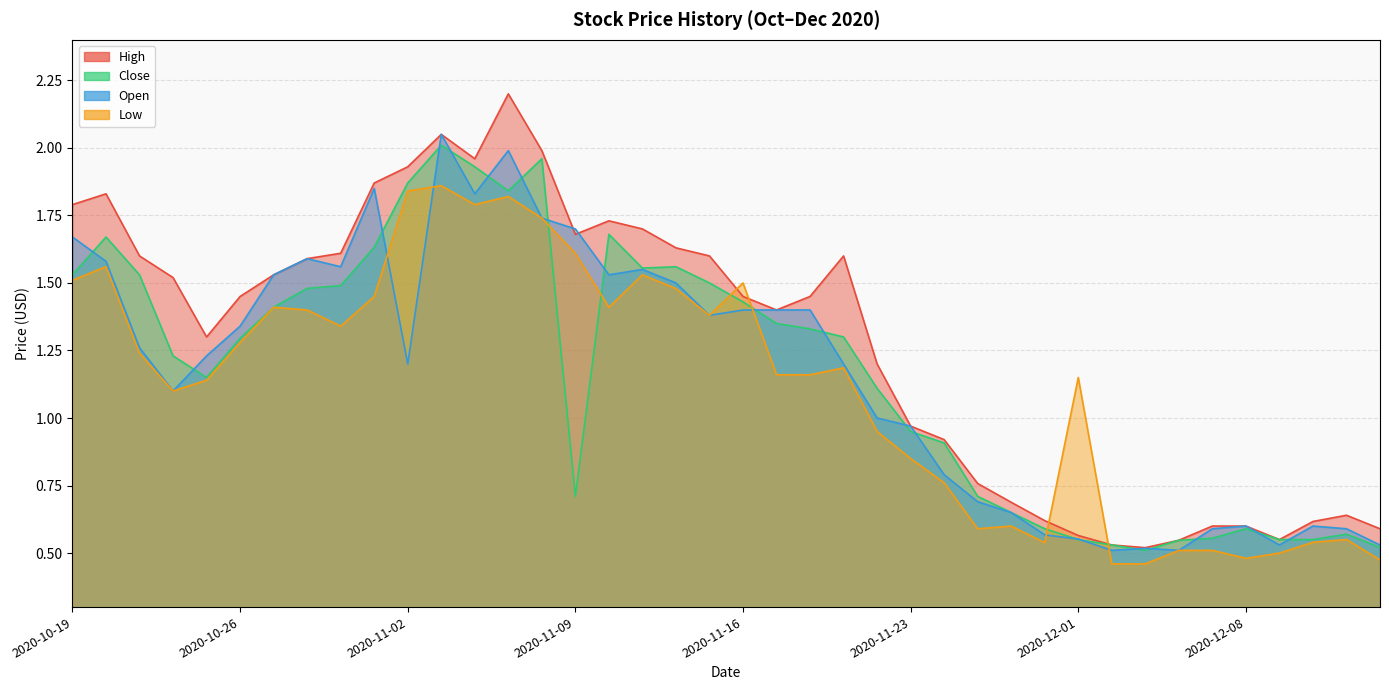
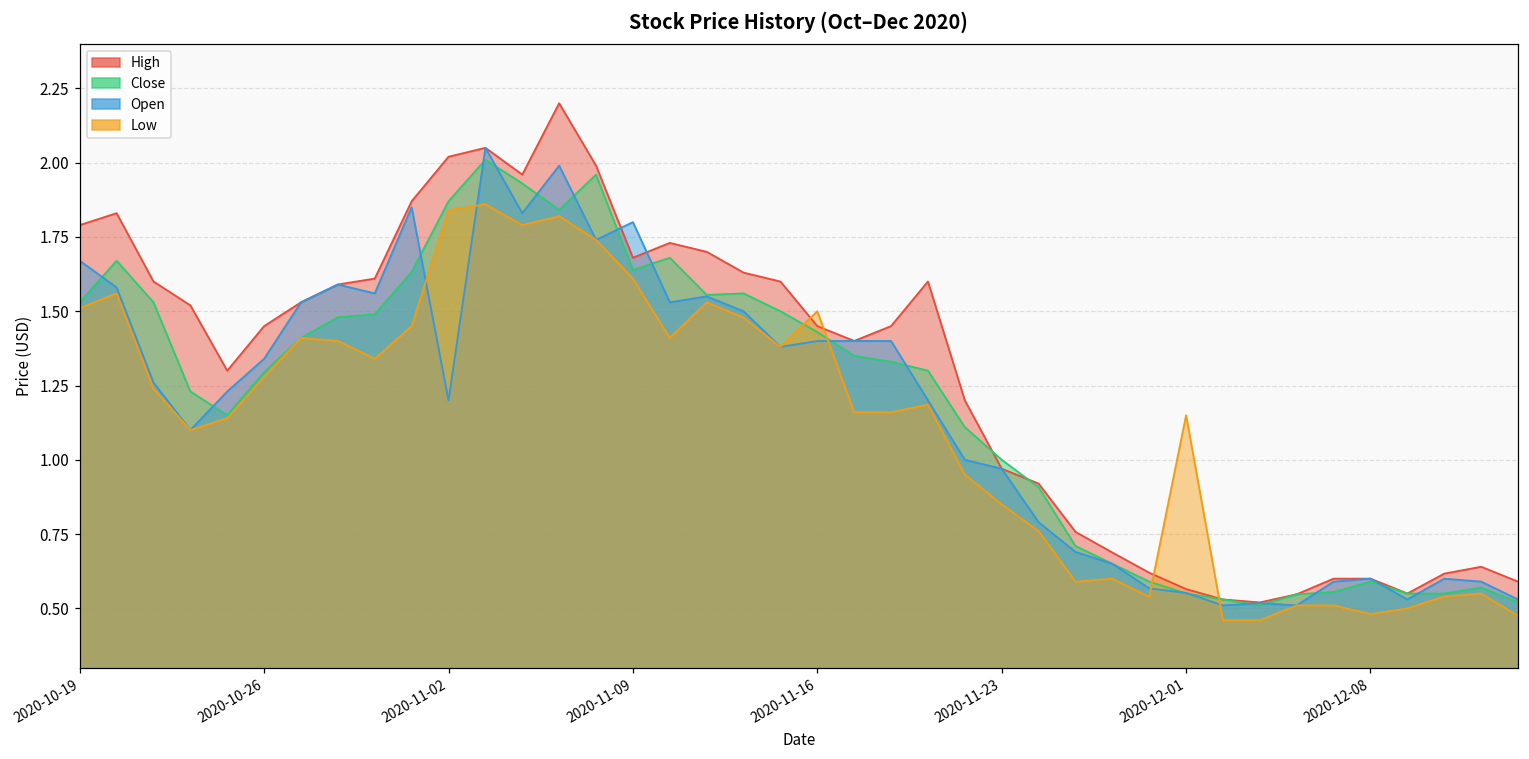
  {
    "High": {
      "2020-10-19": 1.79,
      "2020-10-26": 1.45,
-     "2020-11-02": 1.93,
+     "2020-11-02": 2.02,
      "2020-11-09": 1.68,
      "2020-11-16": 1.45,
      "2020-12-01": 0.57
    },
    "Close": {
      "2020-10-19": 1.53,
      "2020-10-26": 1.30,
      "2020-11-02": 1.87,
-     "2020-11-09": 0.71,
+     "2020-11-09": 1.64,
      "2020-11-16": 1.43,
-     "2020-11-23": 0.95,
+     "2020-11-23": 1.00,
      "2020-12-08": 0.59
    },
    "Open": {
      "2020-10-19": 1.67,
      "2020-10-26": 1.34,
      "2020-11-02": 1.2,
-     "2020-11-09": 1.7,
+     "2020-11-09": 1.8,
      "2020-11-16": 1.4
    },
    "Low": {
      "2020-10-19": 1.51,
      "2020-10-26": 1.28,
      "2020-11-02": 1.84,
      "2020-11-09": 1.61,
      "2020-11-16": 1.50,
      "2020-11-23": 0.85,
      "2020-12-01": 1.15,
      "2020-12-08": 0.48
    }
  }
